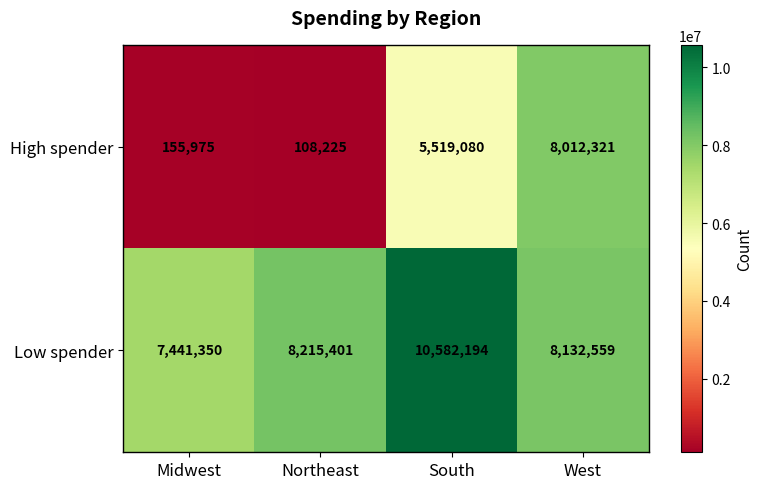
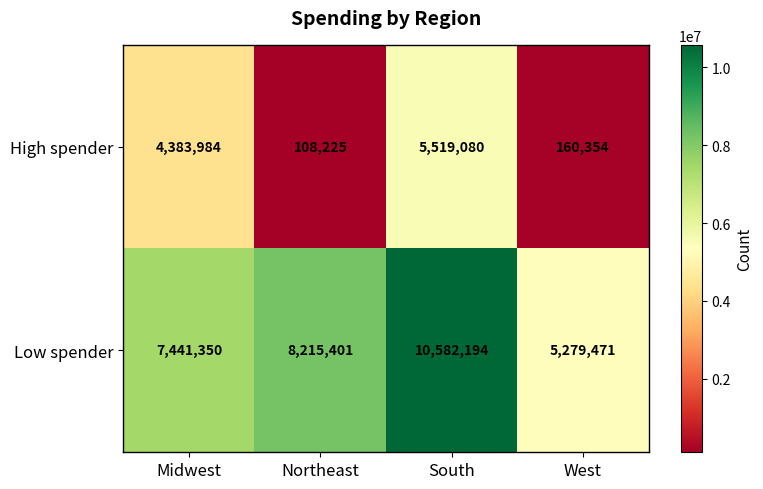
  {
    "High spender": {
-     "Midwest": "155,975",
+     "Midwest": "4,383,984",
      "Northeast": "108,225",
      "South": "5,519,080",
-     "West": "8,012,321"
+     "West": "160,354"
    },
    "Low spender": {
      "Midwest": "7,441,350",
      "Northeast": "8,215,401",
      "South": "10,582,194",
-     "West": "8,132,559"
+     "West": "5,279,471"
    }
  }
